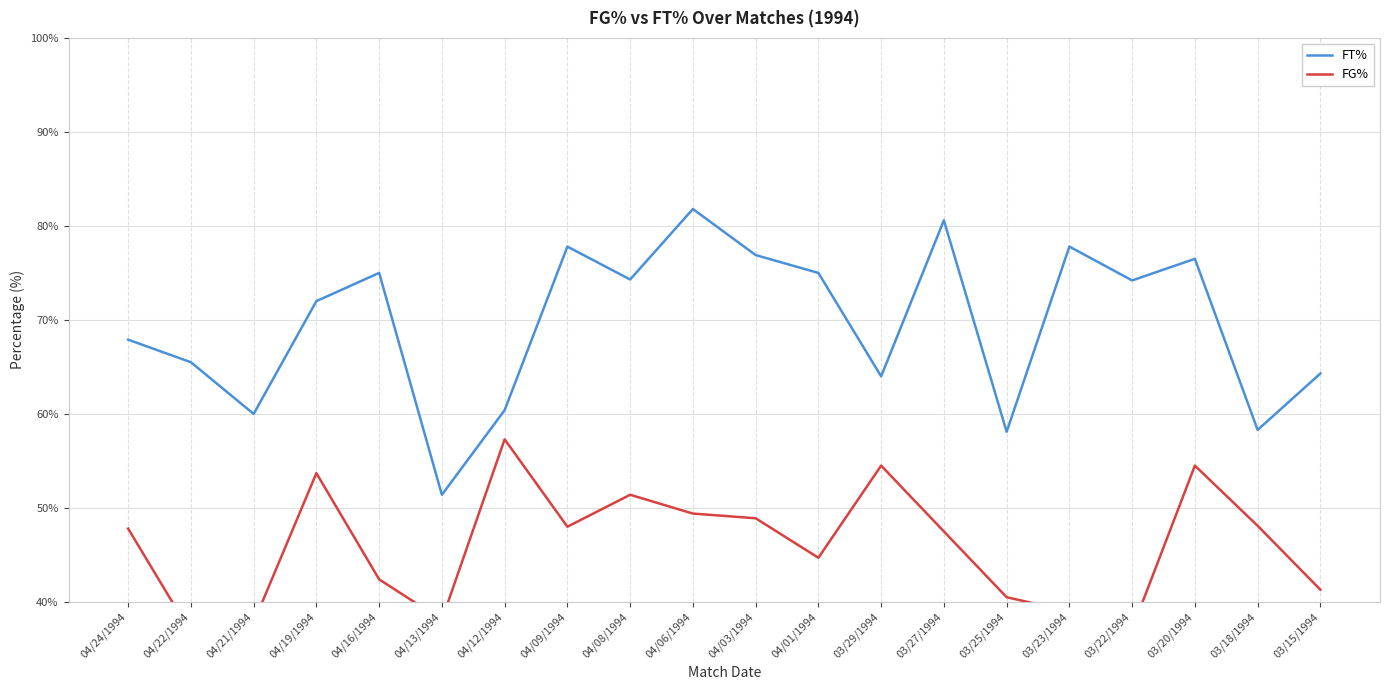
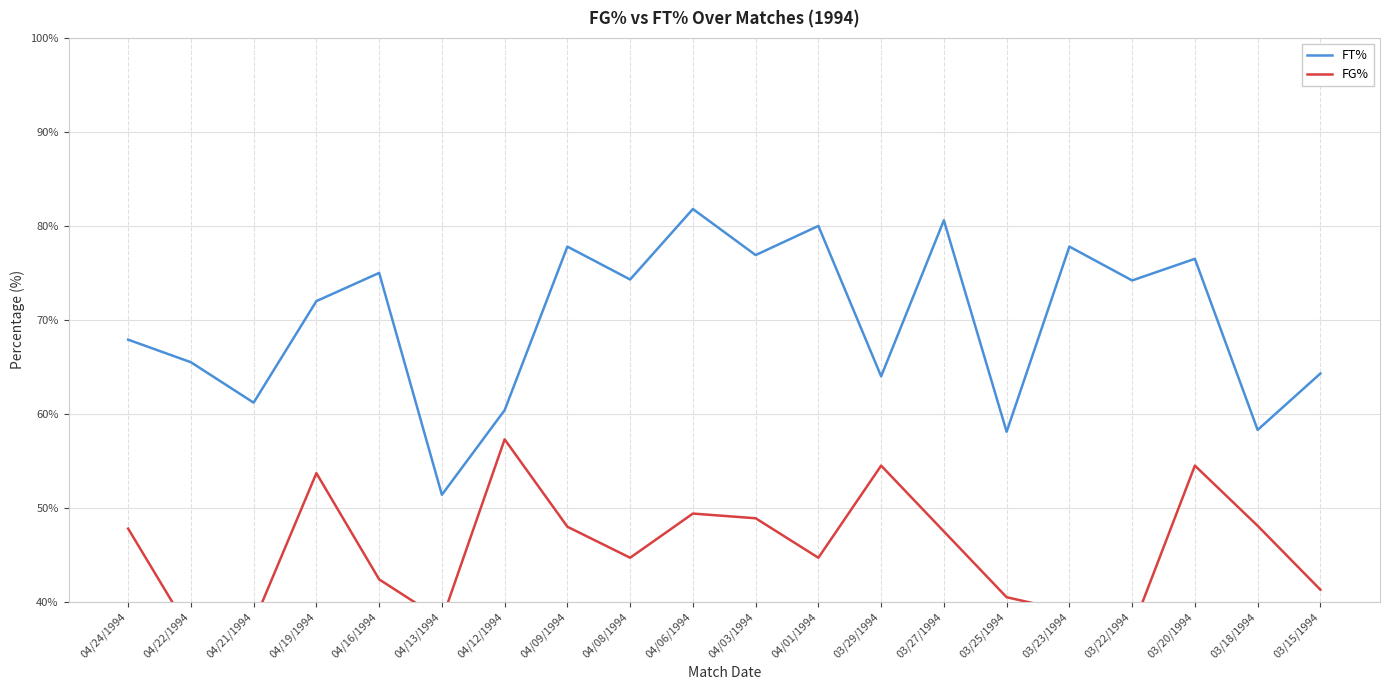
  {
    "FT%": {
      "04/24/1994": "68%",
      "04/22/1994": "66%",
-     "04/21/1994": "60%",
+     "04/21/1994": "61%",
      "04/19/1994": "72%",
      "04/16/1994": "75%",
      "04/13/1994": "51%",
      "04/12/1994": "60%",
      "04/09/1994": "78%",
      "04/08/1994": "74%",
      "04/06/1994": "82%",
      "04/03/1994": "77%",
-     "04/01/1994": "75%",
+     "04/01/1994": "80%",
      "03/29/1994": "64%",
      "03/27/1994": "81%",
      "03/25/1994": "58%",
      "03/23/1994": "78%",
      "03/22/1994": "74%",
      "03/20/1994": "77%",
      "03/18/1994": "58%",
      "03/15/1994": "64%"
    },
    "FG%": {
      "04/24/1994": "48%",
      "04/19/1994": "54%",
      "04/16/1994": "42%",
      "04/12/1994": "57%",
      "04/09/1994": "48%",
-     "04/08/1994": "51%",
+     "04/08/1994": "45%",
      "04/06/1994": "49%",
      "04/03/1994": "49%",
      "04/01/1994": "45%",
      "03/29/1994": "55%",
      "03/27/1994": "48%",
      "03/25/1994": "41%",
      "03/20/1994": "55%",
      "03/18/1994": "48%",
      "03/15/1994": "41%"
    }
  }
